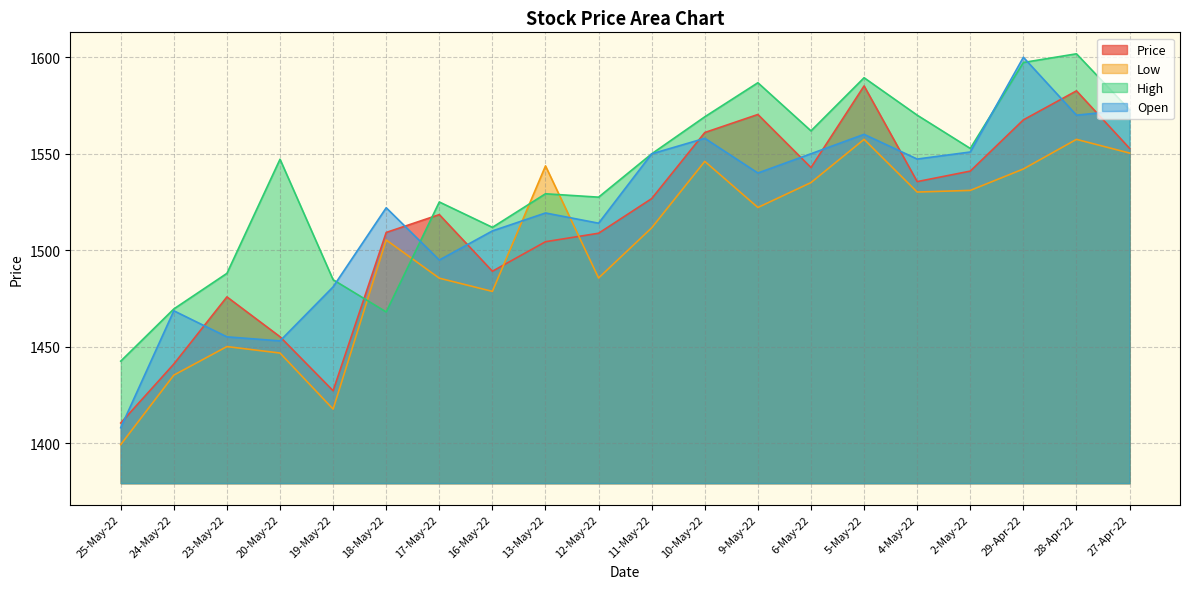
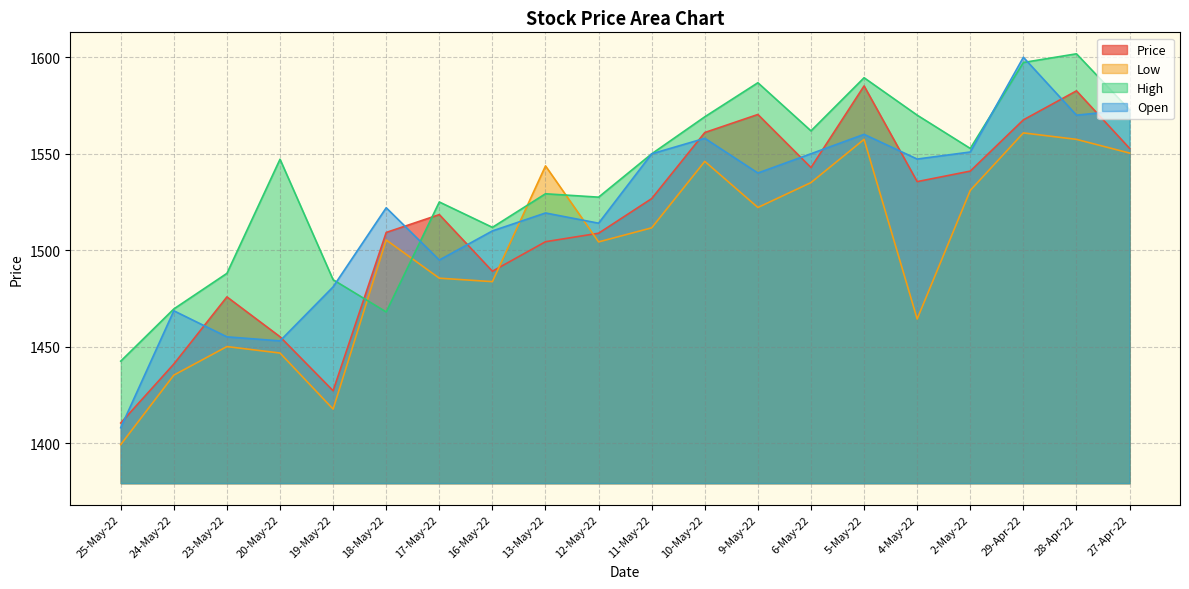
  {
    "Price": {
      "25-May-22": 1410,
      "24-May-22": 1441,
      "23-May-22": 1476,
      "20-May-22": 1455,
      "19-May-22": 1427,
      "18-May-22": 1509,
      "17-May-22": 1518,
      "16-May-22": 1489,
      "13-May-22": 1504,
      "12-May-22": 1509,
      "11-May-22": 1527,
      "10-May-22": 1561,
      "9-May-22": 1570,
      "6-May-22": 1543,
      "5-May-22": 1585,
      "4-May-22": 1536,
      "2-May-22": 1541,
      "29-Apr-22": 1568,
      "28-Apr-22": 1583,
      "27-Apr-22": 1553
    },
    "Low": {
      "25-May-22": 1399,
      "24-May-22": 1435,
      "23-May-22": 1450,
      "20-May-22": 1447,
      "19-May-22": 1418,
      "18-May-22": 1505,
      "17-May-22": 1486,
-     "16-May-22": 1479,
+     "16-May-22": 1484,
      "13-May-22": 1544,
-     "12-May-22": 1486,
+     "12-May-22": 1504,
      "11-May-22": 1512,
      "10-May-22": 1546,
      "9-May-22": 1522,
      "6-May-22": 1535,
      "5-May-22": 1557,
-     "4-May-22": 1530,
+     "4-May-22": 1464,
      "2-May-22": 1531,
-     "29-Apr-22": 1542,
+     "29-Apr-22": 1561,
      "28-Apr-22": 1557,
      "27-Apr-22": 1550
    },
    "High": {
      "25-May-22": 1443,
      "23-May-22": 1488,
      "20-May-22": 1547,
      "19-May-22": 1485,
      "18-May-22": 1468,
      "17-May-22": 1525,
      "16-May-22": 1512,
      "13-May-22": 1529,
      "12-May-22": 1528,
      "10-May-22": 1569,
      "9-May-22": 1587,
      "6-May-22": 1562,
      "5-May-22": 1589,
      "4-May-22": 1570,
      "2-May-22": 1553,
      "29-Apr-22": 1597,
      "28-Apr-22": 1602
    },
    "Open": {
      "25-May-22": 1408,
      "23-May-22": 1455,
      "20-May-22": 1453,
      "19-May-22": 1481,
      "18-May-22": 1522,
      "17-May-22": 1495,
      "16-May-22": 1510,
      "13-May-22": 1519,
      "12-May-22": 1514,
      "10-May-22": 1558,
      "9-May-22": 1540,
      "6-May-22": 1550,
      "5-May-22": 1560,
      "4-May-22": 1547,
      "2-May-22": 1551,
      "29-Apr-22": 1600,
      "28-Apr-22": 1570
    }
  }
